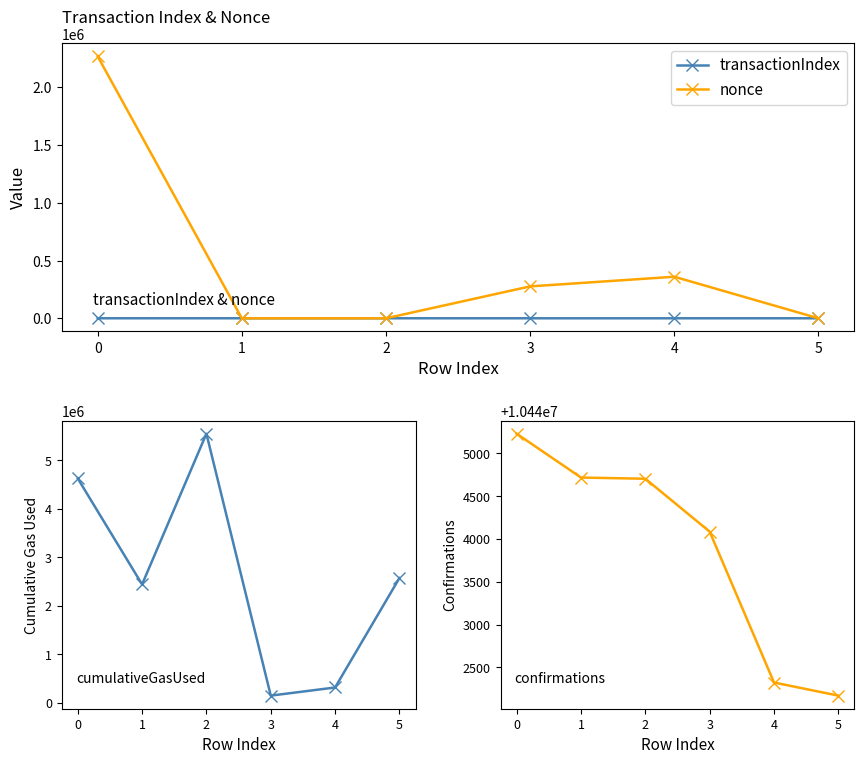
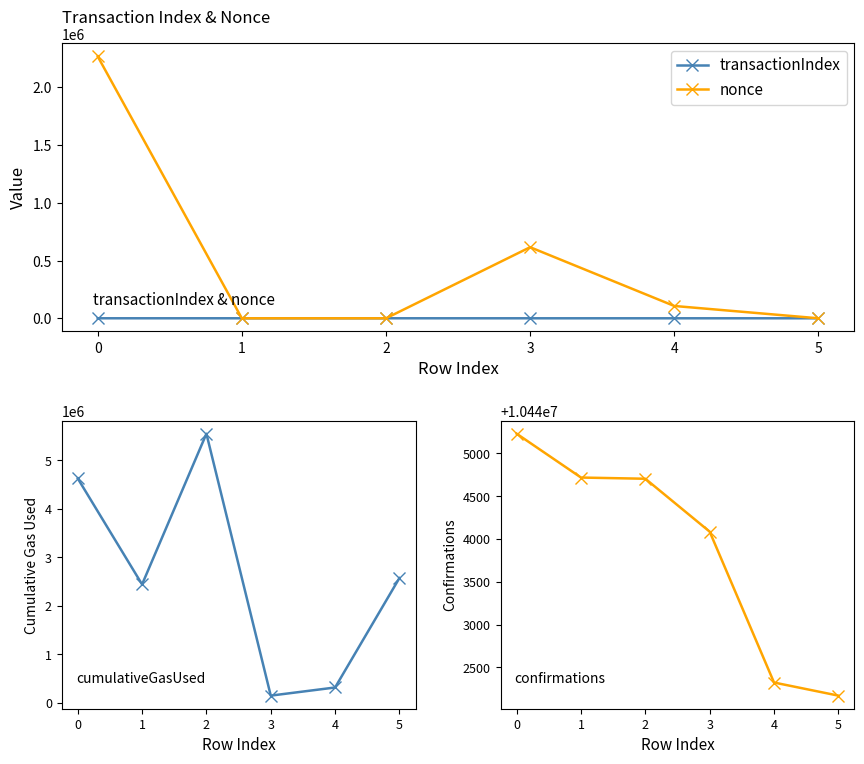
  {
    "Transaction Index & Nonce": {
      "transactionIndex": {
        "0": 0,
        "3": 0,
        "4": 0
      },
      "nonce": {
        "0": 2270000,
-       "3": 280000,
-       "4": 360000
+       "3": 620000,
+       "4": 110000
      }
    }
  }
